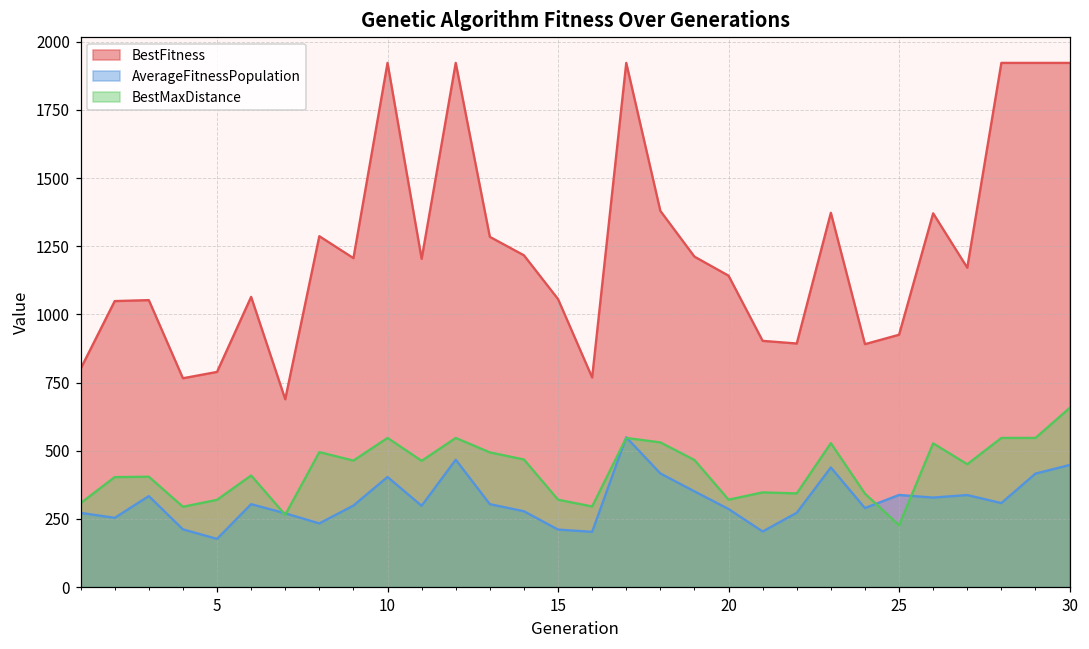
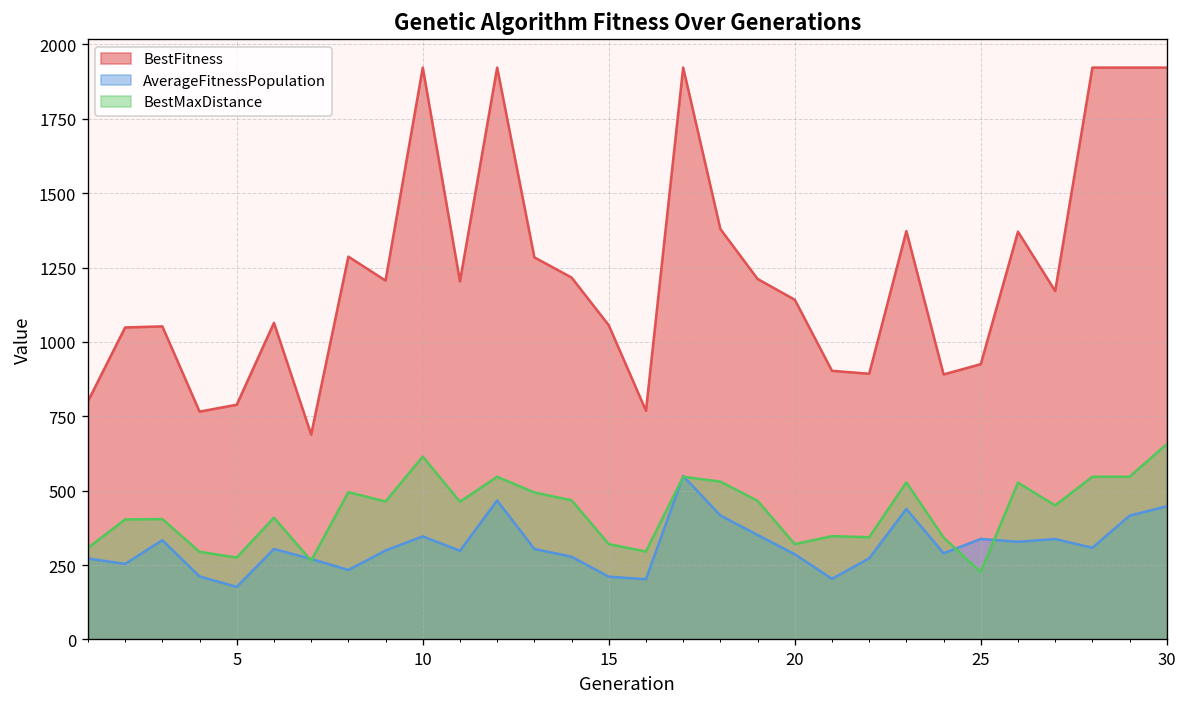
  {
    "BestFitness": {
      "5": 790,
      "10": 1920,
      "15": 1060,
      "20": 1140,
      "25": 930,
      "30": 1920
    },
    "AverageFitnessPopulation": {
      "5": 180,
-     "10": 400,
+     "10": 350,
      "15": 210,
      "20": 290,
      "25": 340,
      "30": 450
    },
    "BestMaxDistance": {
-     "5": 320,
-     "10": 550,
+     "5": 280,
+     "10": 610,
      "15": 320,
      "20": 320,
      "25": 230,
      "30": 660
    }
  }
